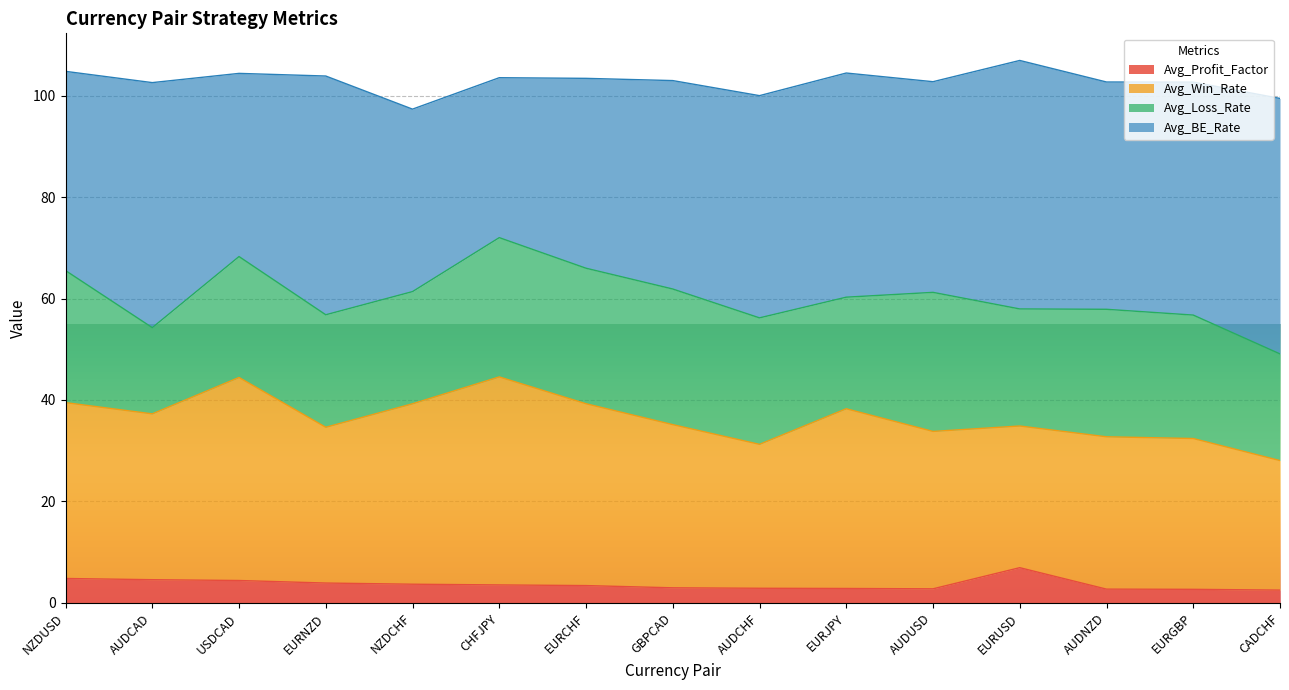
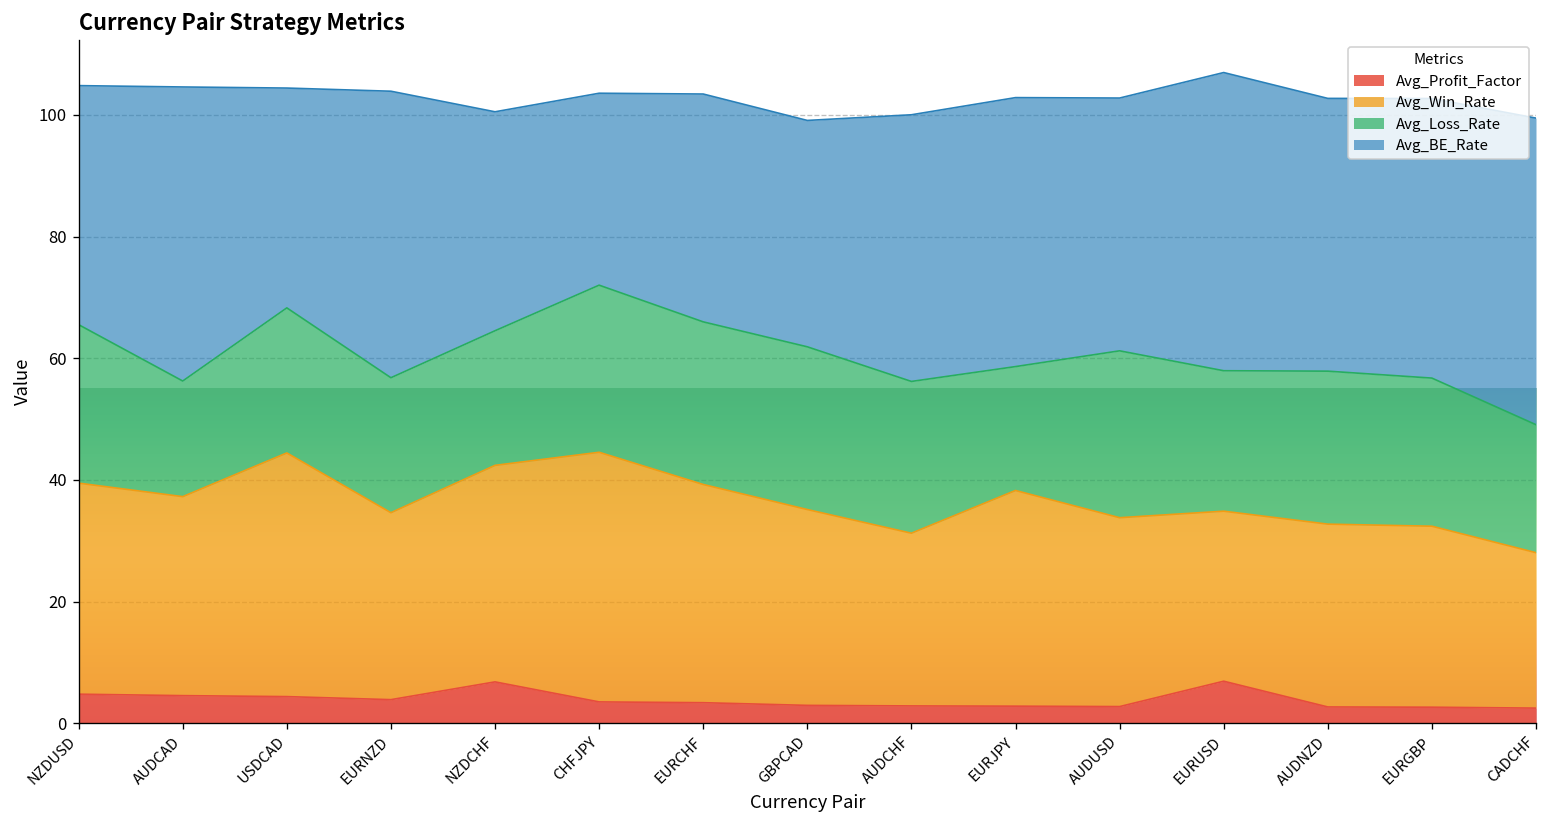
  {
    "Avg_Profit_Factor": {
      "NZDUSD": 5,
      "AUDCAD": 5,
      "USDCAD": 4,
      "EURNZD": 4,
-     "NZDCHF": 4,
+     "NZDCHF": 7,
      "CHFJPY": 4,
      "EURCHF": 3,
      "GBPCAD": 3,
      "AUDCHF": 3,
      "EURJPY": 3,
      "AUDUSD": 3,
      "EURUSD": 7,
      "AUDNZD": 3,
      "EURGBP": 3,
      "CADCHF": 3
    },
    "Avg_Win_Rate": {
      "NZDUSD": 35,
      "AUDCAD": 33,
      "USDCAD": 40,
      "EURNZD": 31,
      "NZDCHF": 36,
      "CHFJPY": 41,
      "EURCHF": 36,
      "GBPCAD": 32,
      "AUDCHF": 28,
      "EURJPY": 35,
      "AUDUSD": 31,
      "EURUSD": 28,
      "AUDNZD": 30,
      "EURGBP": 30,
      "CADCHF": 26
    },
    "Avg_Loss_Rate": {
      "NZDUSD": 26,
-     "AUDCAD": 17,
+     "AUDCAD": 19,
      "USDCAD": 24,
      "EURNZD": 22,
      "NZDCHF": 22,
      "CHFJPY": 27,
      "EURCHF": 27,
      "GBPCAD": 27,
      "AUDCHF": 25,
-     "EURJPY": 22,
+     "EURJPY": 20,
      "AUDUSD": 27,
      "EURUSD": 23,
      "AUDNZD": 25,
      "EURGBP": 24,
      "CADCHF": 21
    },
    "Avg_BE_Rate": {
      "NZDUSD": 39,
      "AUDCAD": 48,
      "USDCAD": 36,
      "EURNZD": 47,
      "NZDCHF": 36,
      "CHFJPY": 32,
      "EURCHF": 37,
-     "GBPCAD": 41,
+     "GBPCAD": 37,
      "AUDCHF": 44,
      "EURJPY": 44,
      "AUDUSD": 42,
      "EURUSD": 49,
      "AUDNZD": 45,
      "CADCHF": 50
    }
  }
